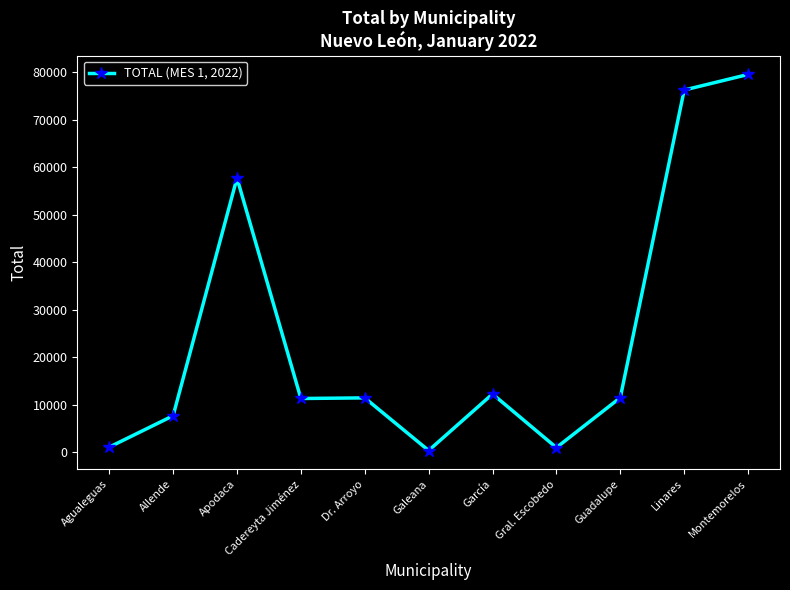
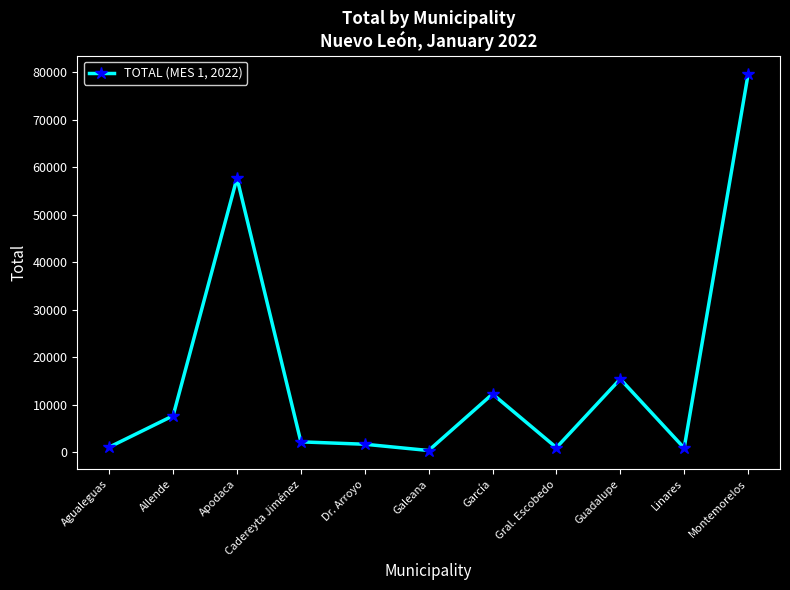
  {
    "Agualeguas": 1000,
    "Allende": 8000,
    "Apodaca": 58000,
-   "Cadereyta Jiménez": 11000,
-   "Dr. Arroyo": 11000,
+   "Cadereyta Jiménez": 2000,
+   "Dr. Arroyo": 2000,
    "Galeana": 0,
    "García": 12000,
    "Gral. Escobedo": 1000,
-   "Guadalupe": 12000,
-   "Linares": 76000,
+   "Guadalupe": 15000,
+   "Linares": 1000,
    "Montemorelos": 80000
  }
